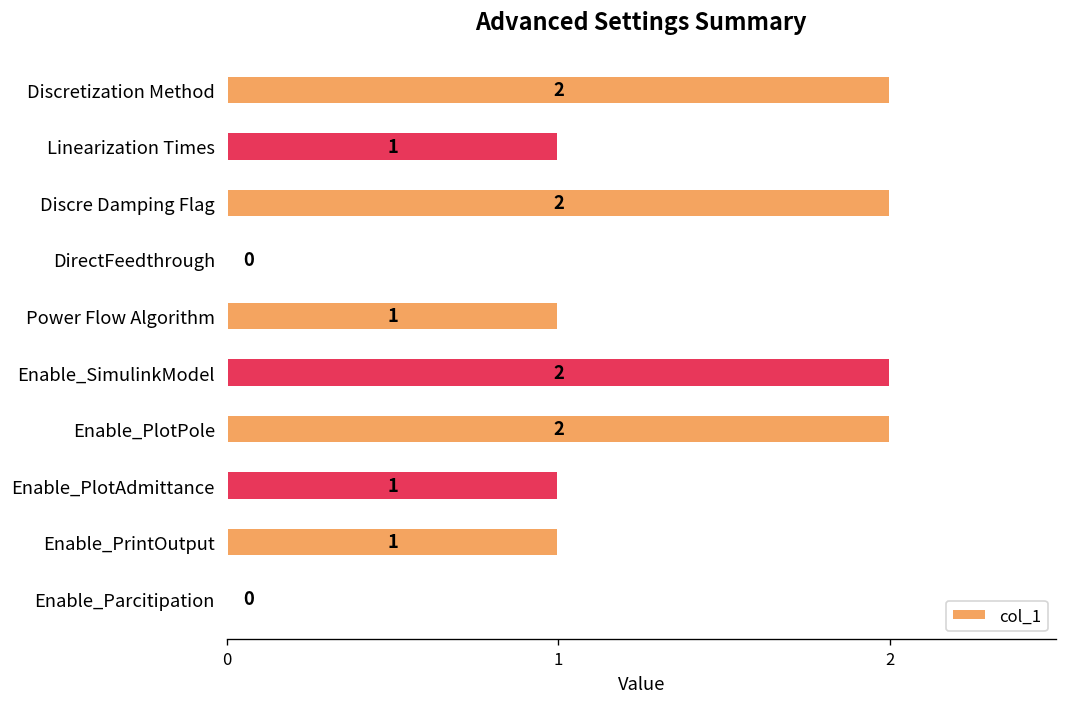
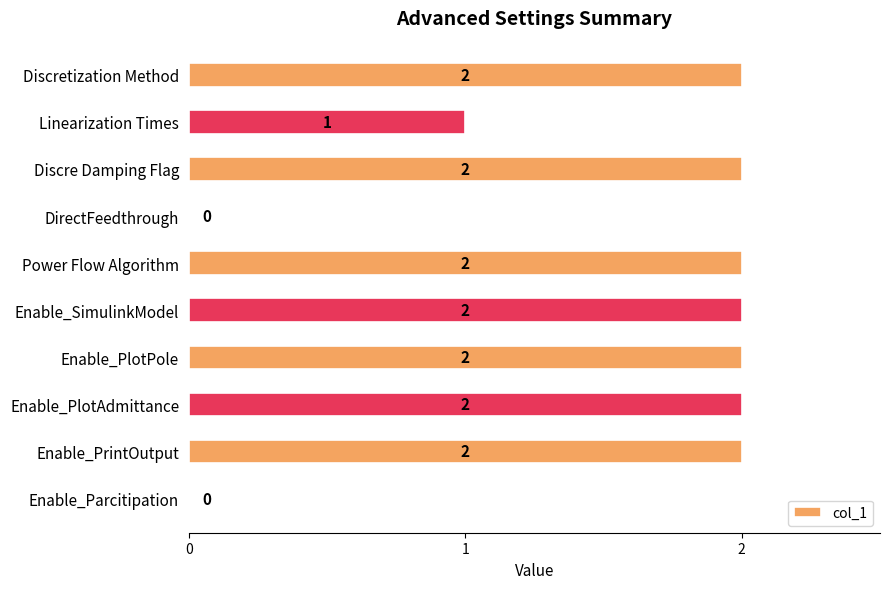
  {
    "Discretization Method": 2,
    "Linearization Times": 1,
    "Discre Damping Flag": 2,
    "DirectFeedthrough": 0,
-   "Power Flow Algorithm": 1,
+   "Power Flow Algorithm": 2,
    "Enable_SimulinkModel": 2,
    "Enable_PlotPole": 2,
-   "Enable_PlotAdmittance": 1,
-   "Enable_PrintOutput": 1,
+   "Enable_PlotAdmittance": 2,
+   "Enable_PrintOutput": 2,
    "Enable_Parcitipation": 0
  }
